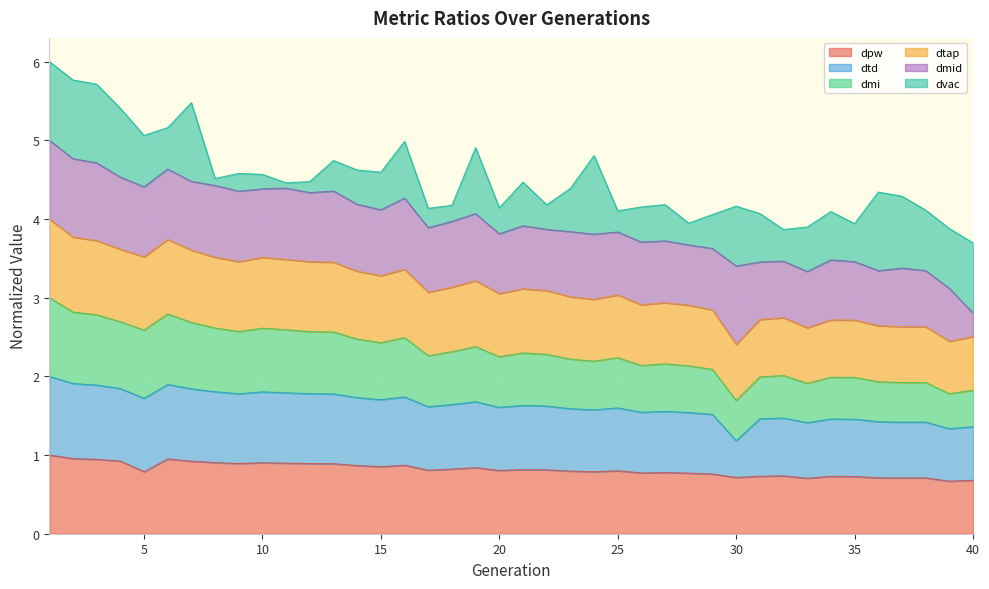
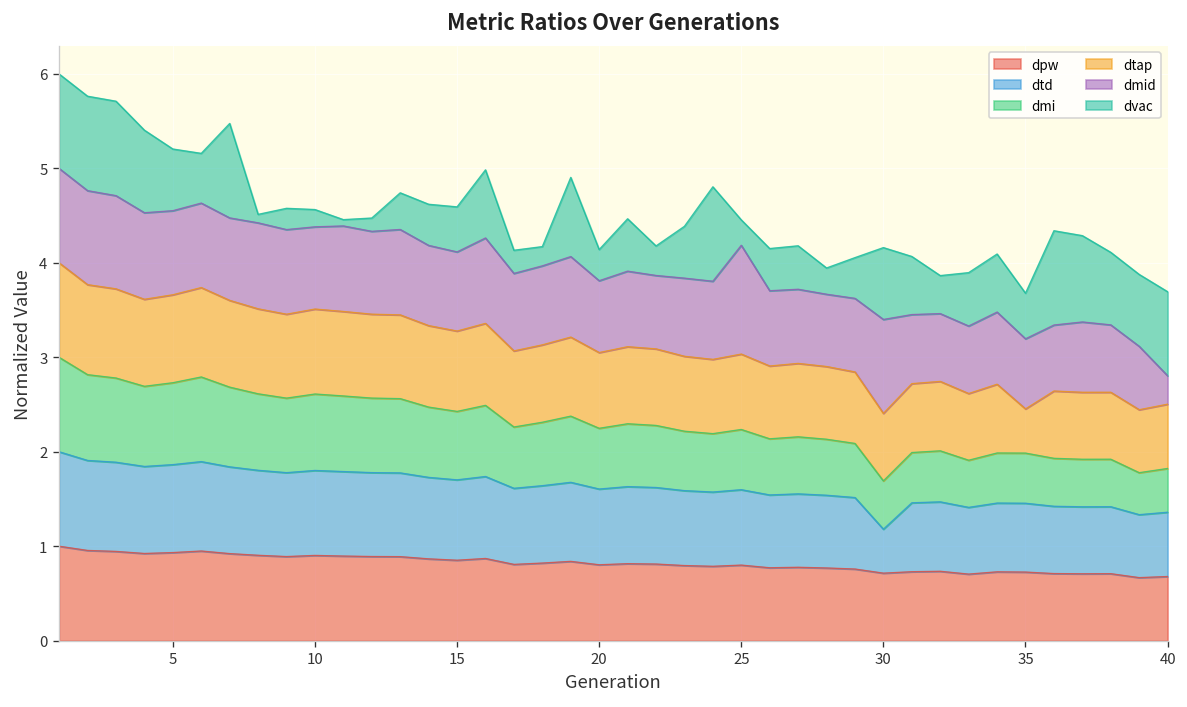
  {
    "dpw": {
-     "5": 0.8,
+     "5": 0.9,
      "10": 0.9,
      "15": 0.9,
      "20": 0.8,
      "25": 0.8,
      "30": 0.7,
      "35": 0.7,
      "40": 0.7
    },
    "dtd": {
      "5": 0.9,
      "10": 0.9,
      "15": 0.9,
      "20": 0.8,
      "25": 0.8,
      "30": 0.5,
      "35": 0.7,
      "40": 0.7
    },
    "dtap": {
      "5": 0.9,
      "10": 0.9,
      "15": 0.9,
      "20": 0.8,
      "25": 0.8,
      "30": 0.7,
-     "35": 0.7,
+     "35": 0.5,
      "40": 0.7
    },
    "dmid": {
      "5": 0.9,
      "10": 0.9,
      "15": 0.8,
      "20": 0.8,
-     "25": 0.8,
+     "25": 1.2,
      "30": 1.0,
      "35": 0.7,
      "40": 0.3
    }
  }
